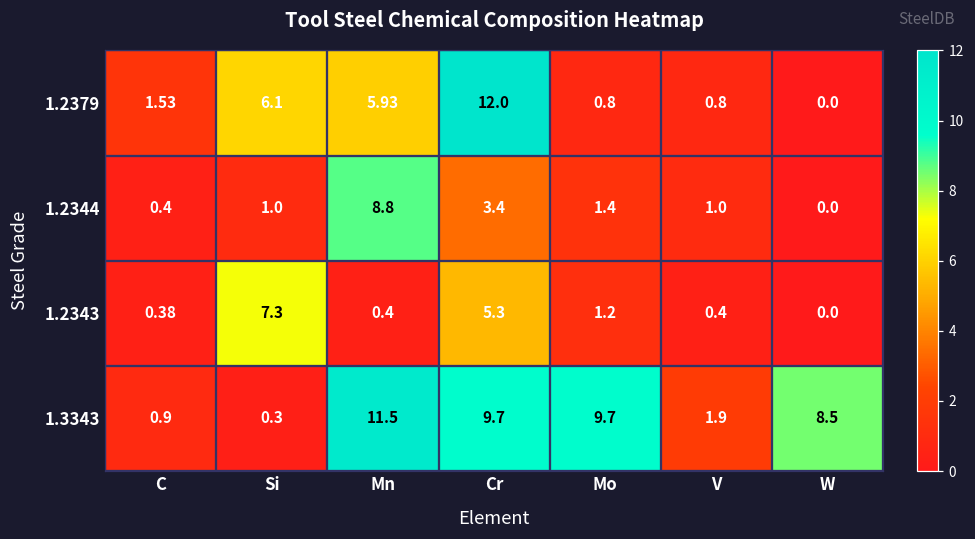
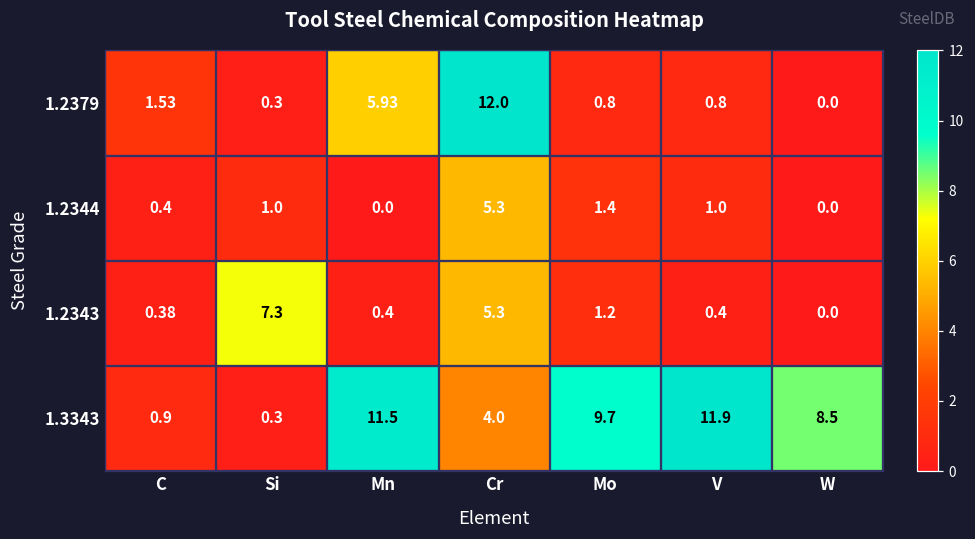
  {
    "1.2379": {
      "C": 1.53,
-     "Si": 6.1,
+     "Si": 0.3,
      "Mn": 5.93,
      "Cr": 12.0,
      "Mo": 0.8,
      "V": 0.8,
      "W": 0.0
    },
    "1.2344": {
      "C": 0.4,
      "Si": 1.0,
-     "Mn": 8.8,
-     "Cr": 3.4,
+     "Mn": 0.0,
+     "Cr": 5.3,
      "Mo": 1.4,
      "V": 1.0,
      "W": 0.0
    },
    "1.2343": {
      "C": 0.38,
      "Si": 7.3,
      "Mn": 0.4,
      "Cr": 5.3,
      "Mo": 1.2,
      "V": 0.4,
      "W": 0.0
    },
    "1.3343": {
      "C": 0.9,
      "Si": 0.3,
      "Mn": 11.5,
-     "Cr": 9.7,
+     "Cr": 4.0,
      "Mo": 9.7,
-     "V": 1.9,
+     "V": 11.9,
      "W": 8.5
    }
  }
